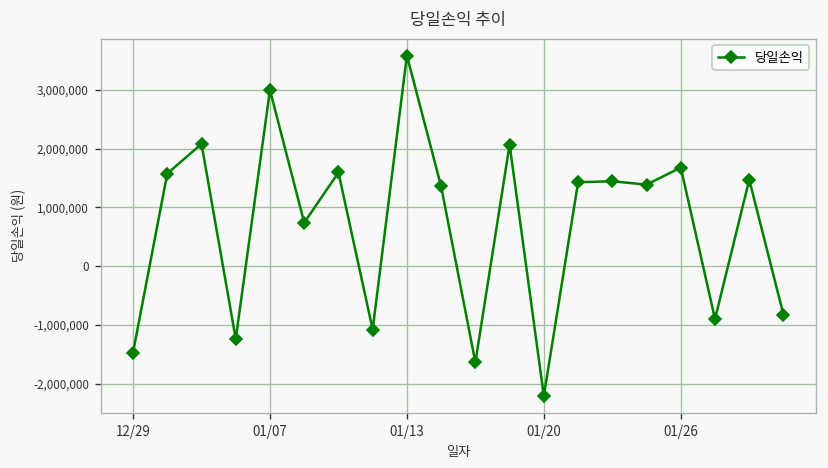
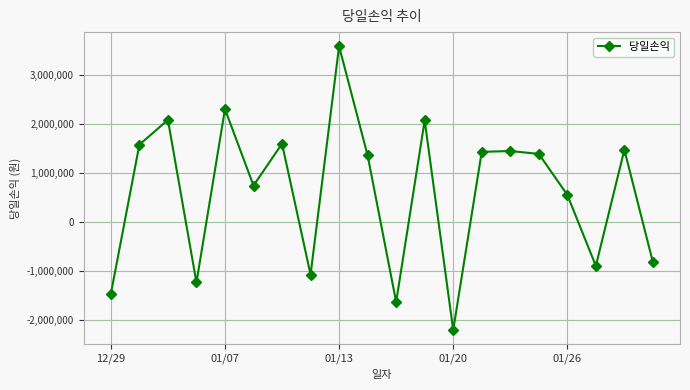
  {
    "12/29": "-1,500,000",
-   "01/07": "3,000,000",
+   "01/07": "2,300,000",
    "01/13": "3,600,000",
    "01/20": "-2,200,000",
-   "01/26": "1,700,000"
+   "01/26": "600,000"
  }
